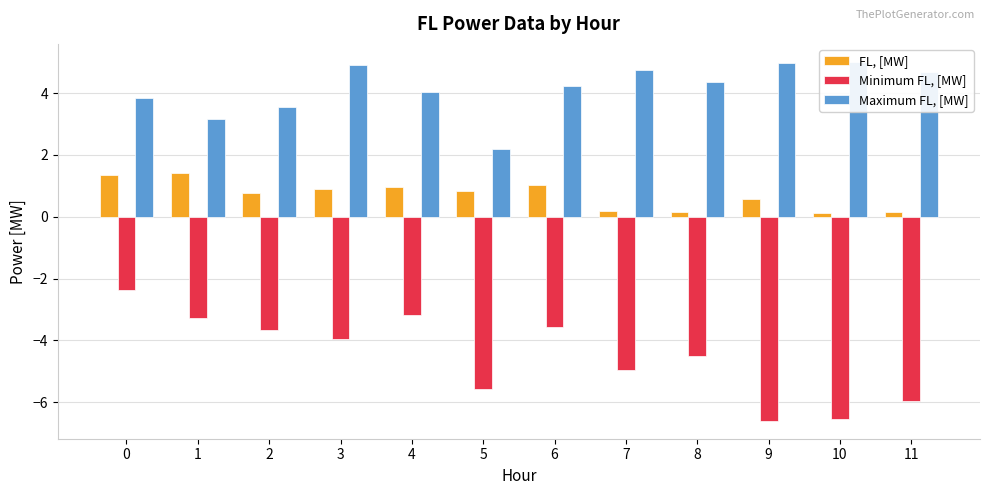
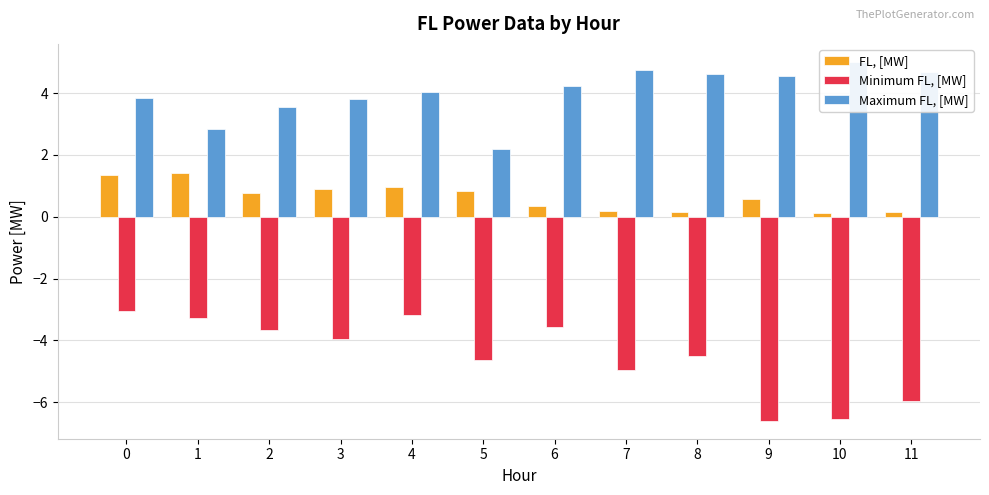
  {
    "FL, [MW]": {
      "0": 1.4,
      "1": 1.4,
      "2": 0.8,
      "3": 0.9,
      "4": 1.0,
      "5": 0.8,
-     "6": 1.0,
+     "6": 0.3,
      "7": 0.2,
      "8": 0.2,
      "9": 0.6,
      "10": 0.1,
      "11": 0.2
    },
    "Minimum FL, [MW]": {
-     "0": -2.4,
+     "0": -3.1,
      "1": -3.3,
      "2": -3.7,
      "3": -4.0,
      "4": -3.2,
-     "5": -5.6,
+     "5": -4.6,
      "6": -3.6,
      "7": -5.0,
      "8": -4.5,
      "9": -6.6,
      "10": -6.5,
      "11": -6.0
    },
    "Maximum FL, [MW]": {
      "0": 3.8,
-     "1": 3.2,
+     "1": 2.9,
      "2": 3.5,
-     "3": 4.9,
+     "3": 3.8,
      "4": 4.0,
      "5": 2.2,
      "6": 4.2,
      "7": 4.8,
-     "8": 4.4,
-     "9": 5.0
+     "8": 4.6,
+     "9": 4.6
    }
  }
